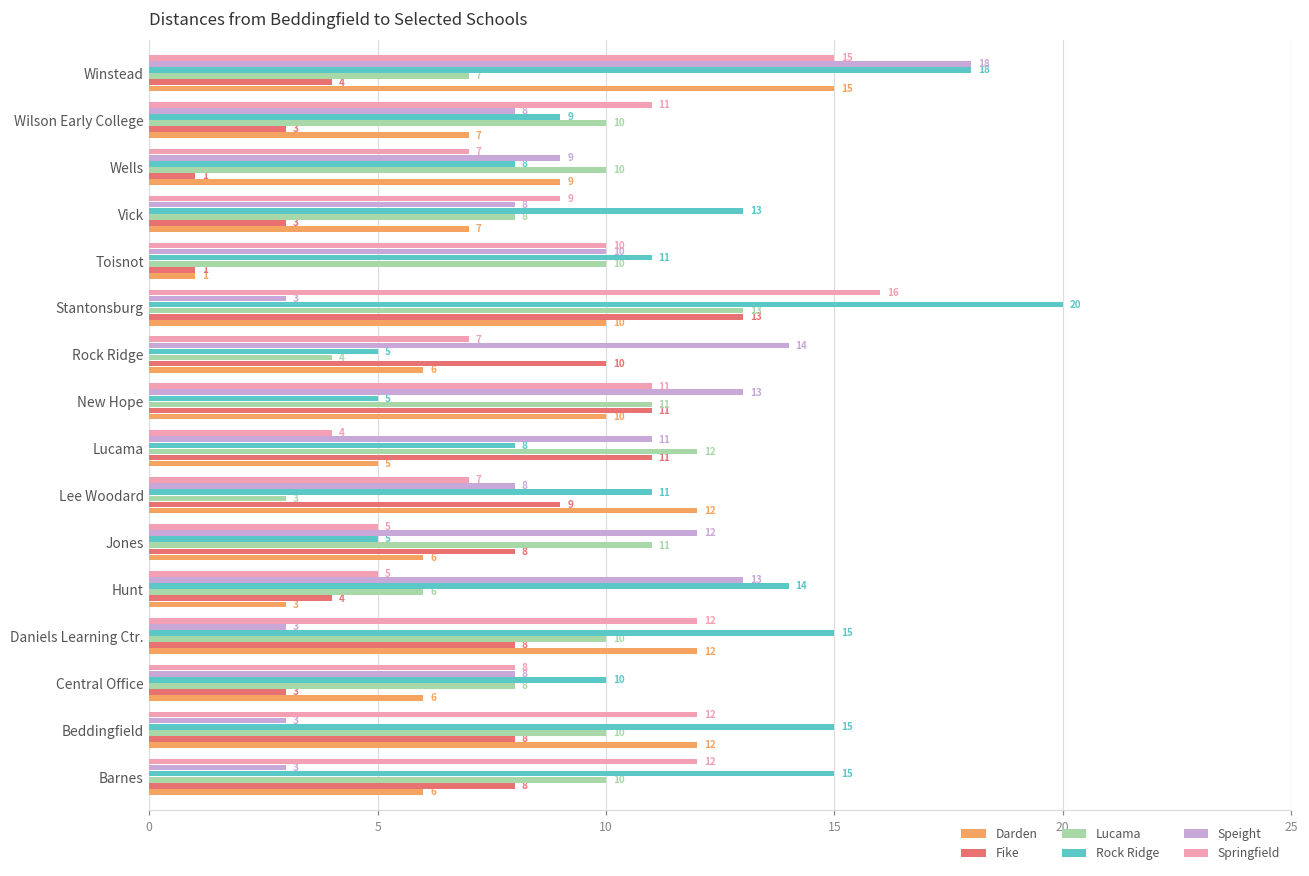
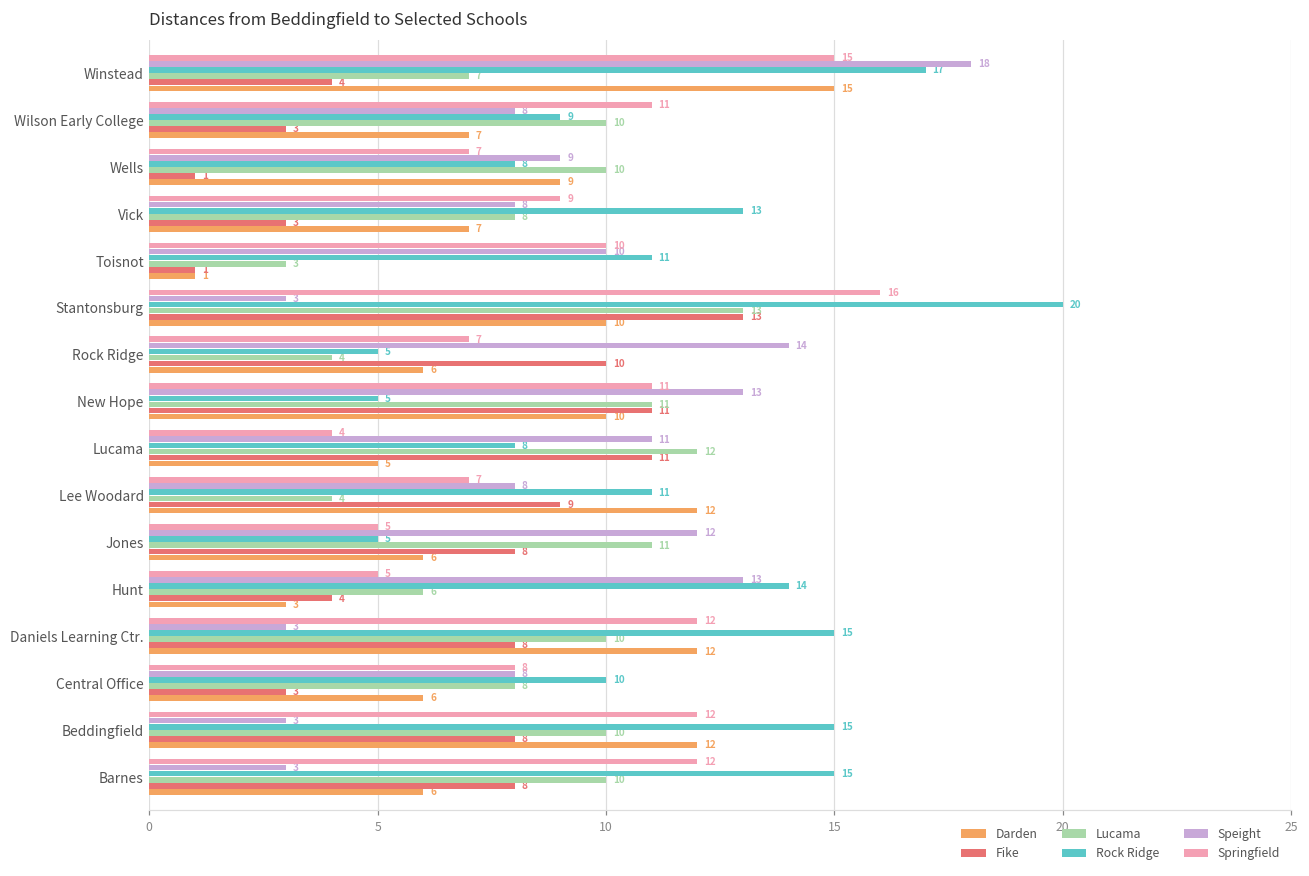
  {
    "Lucama": {
      "Winstead": 7,
      "Wilson Early College": 10,
      "Wells": 10,
      "Vick": 8,
-     "Toisnot": 10,
+     "Toisnot": 3,
      "Rock Ridge": 4,
      "Lucama": 12,
-     "Lee Woodard": 3,
+     "Lee Woodard": 4,
      "Jones": 11,
      "Hunt": 6,
      "Daniels Learning Ctr.": 10,
      "Central Office": 8,
      "Beddingfield": 10,
      "Barnes": 10
    },
    "Rock Ridge": {
-     "Winstead": 18,
+     "Winstead": 17,
      "Wilson Early College": 9,
      "Wells": 8,
      "Vick": 13,
      "Toisnot": 11,
      "Stantonsburg": 20,
      "Rock Ridge": 5,
      "New Hope": 5,
      "Lucama": 8,
      "Lee Woodard": 11,
      "Jones": 5,
      "Hunt": 14,
      "Daniels Learning Ctr.": 15,
      "Central Office": 10,
      "Beddingfield": 15,
      "Barnes": 15
    }
  }
